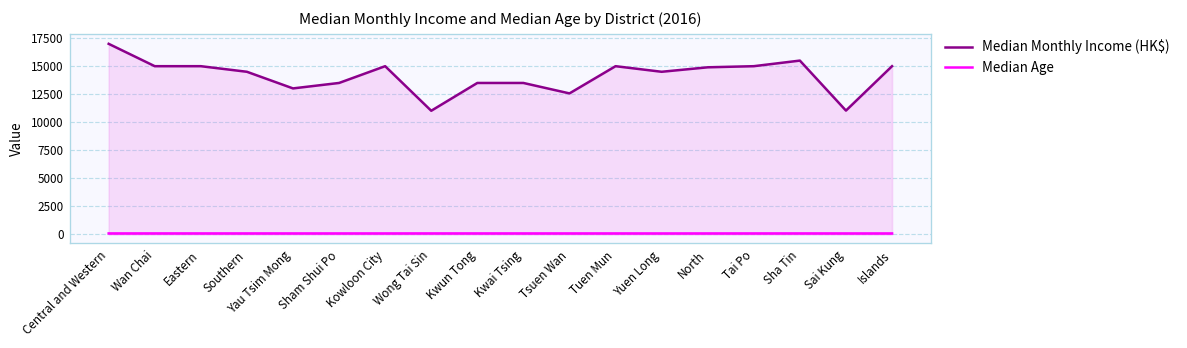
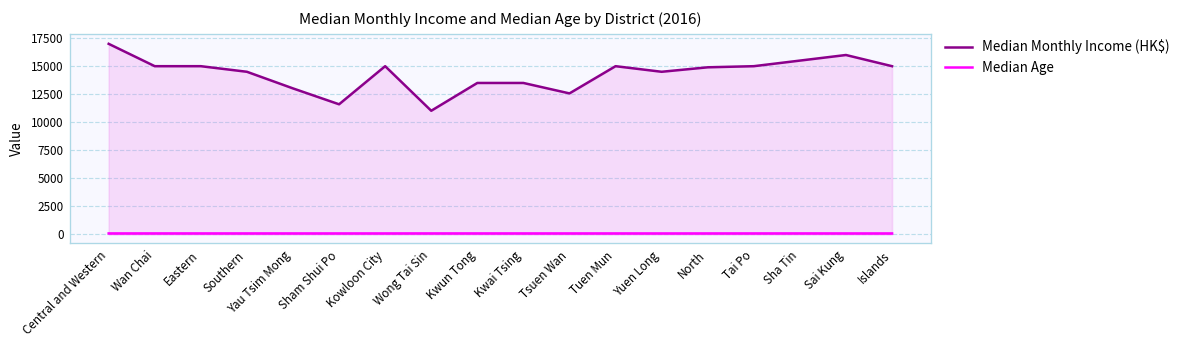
  {
    "Median Monthly Income (HK$)": {
      "Central and Western": 17000,
      "Wan Chai": 15000,
      "Eastern": 15000,
      "Southern": 15000,
      "Yau Tsim Mong": 13000,
-     "Sham Shui Po": 14000,
+     "Sham Shui Po": 12000,
      "Kowloon City": 15000,
      "Wong Tai Sin": 11000,
      "Kwun Tong": 14000,
      "Kwai Tsing": 14000,
      "Tsuen Wan": 13000,
      "Tuen Mun": 15000,
      "Yuen Long": 15000,
      "North": 15000,
      "Tai Po": 15000,
      "Sha Tin": 16000,
-     "Sai Kung": 11000,
+     "Sai Kung": 16000,
      "Islands": 15000
    },
    "Median Age": {
      "Central and Western": 0,
      "Wan Chai": 0,
      "Eastern": 0,
      "Southern": 0,
      "Yau Tsim Mong": 0,
      "Sham Shui Po": 0,
      "Kowloon City": 0,
      "Wong Tai Sin": 0,
      "Kwun Tong": 0,
      "Kwai Tsing": 0,
      "Tsuen Wan": 0,
      "Tuen Mun": 0,
      "Yuen Long": 0,
      "North": 0,
      "Tai Po": 0,
      "Sha Tin": 0,
      "Sai Kung": 0,
      "Islands": 0
    }
  }
